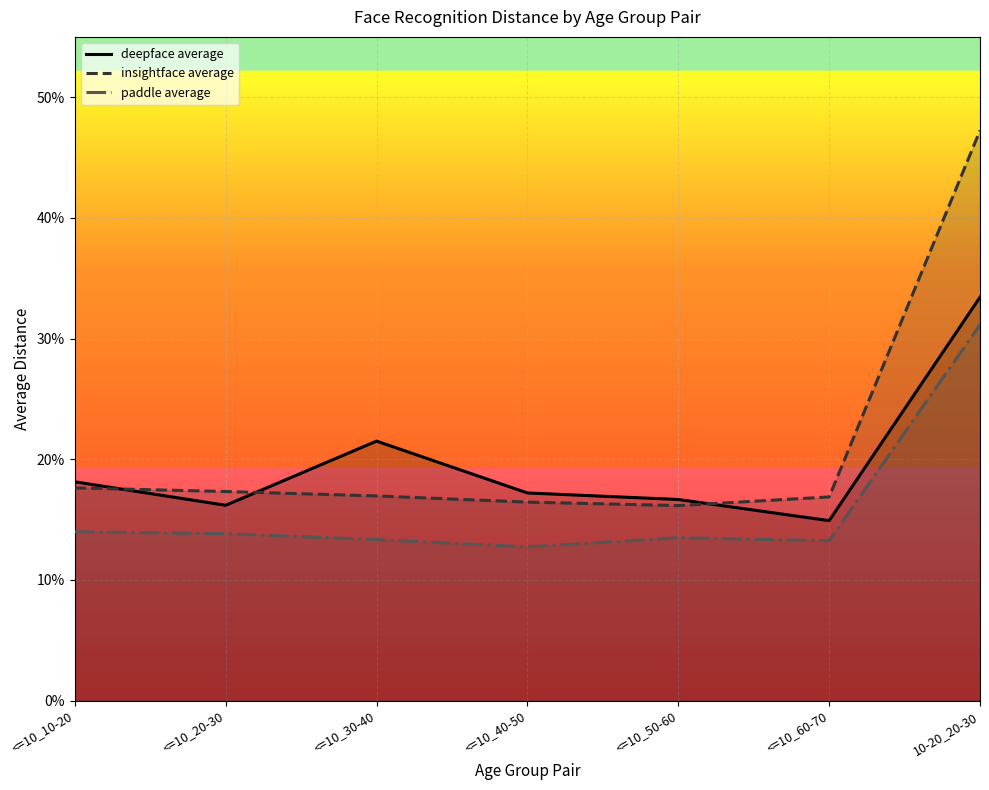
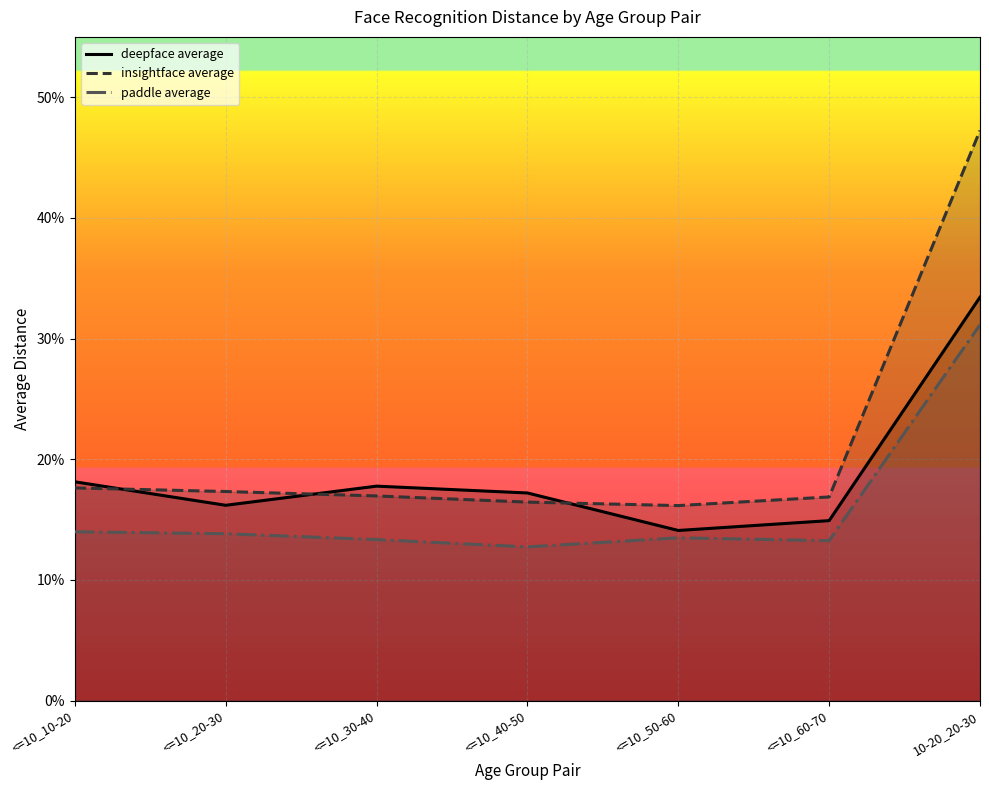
  {
    "deepface average": {
      "<=10_10-20": "18.1%",
      "<=10_20-30": "16.2%",
-     "<=10_30-40": "21.5%",
+     "<=10_30-40": "17.8%",
      "<=10_40-50": "17.2%",
-     "<=10_50-60": "16.7%",
+     "<=10_50-60": "14.1%",
      "<=10_60-70": "14.9%",
      "10-20_20-30": "33.4%"
    }
  }
